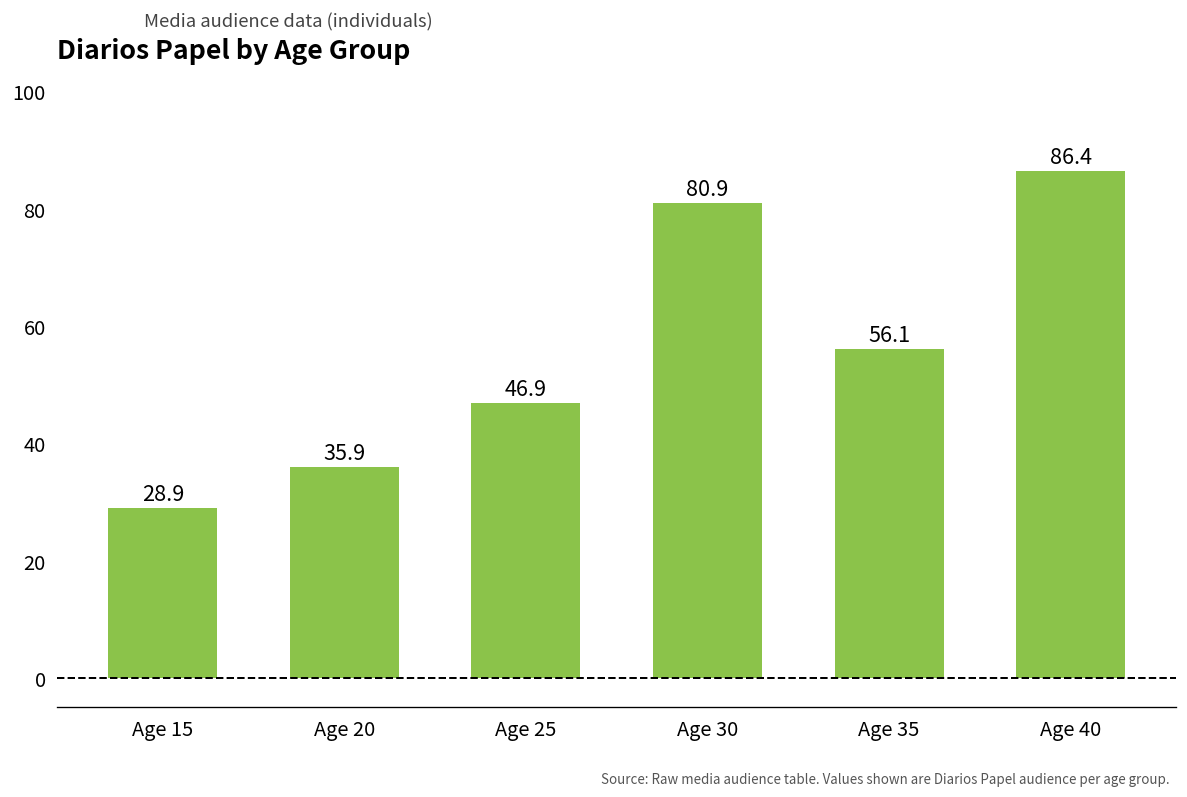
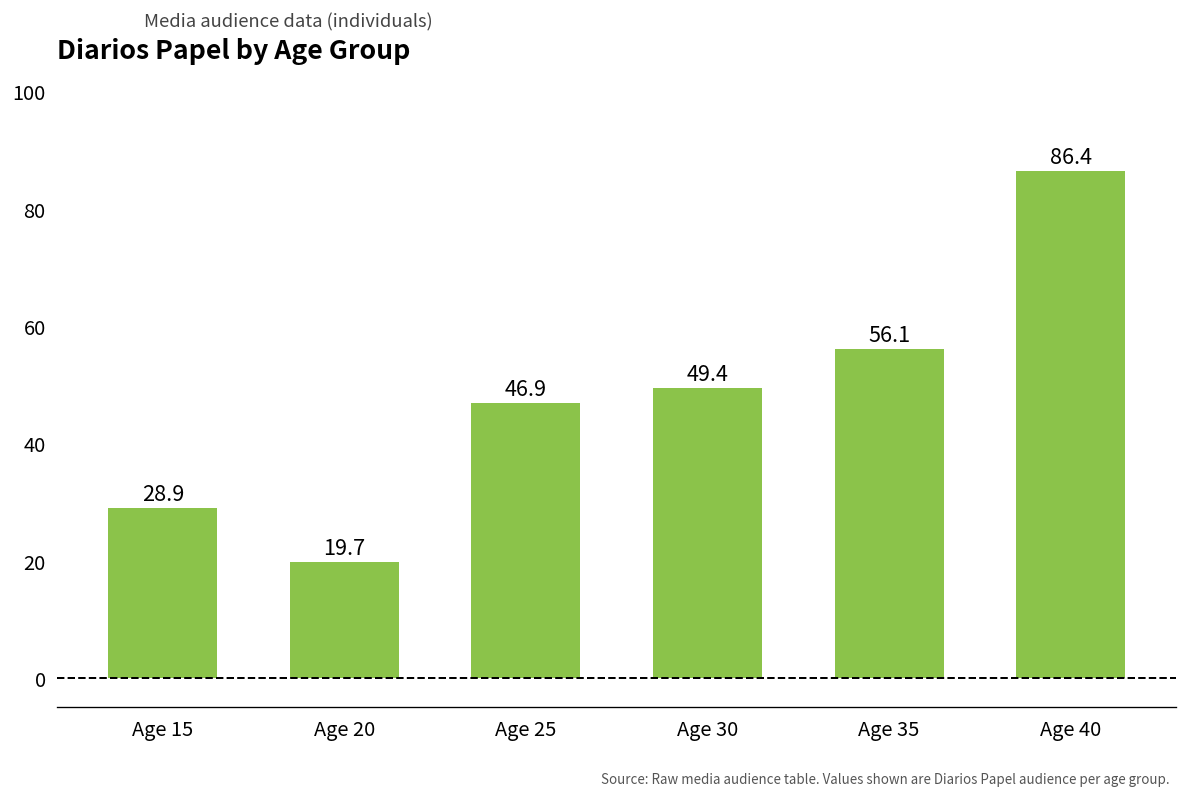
  {
    "Age 15": 28.9,
-   "Age 20": 35.9,
+   "Age 20": 19.7,
    "Age 25": 46.9,
-   "Age 30": 80.9,
+   "Age 30": 49.4,
    "Age 35": 56.1,
    "Age 40": 86.4
  }
